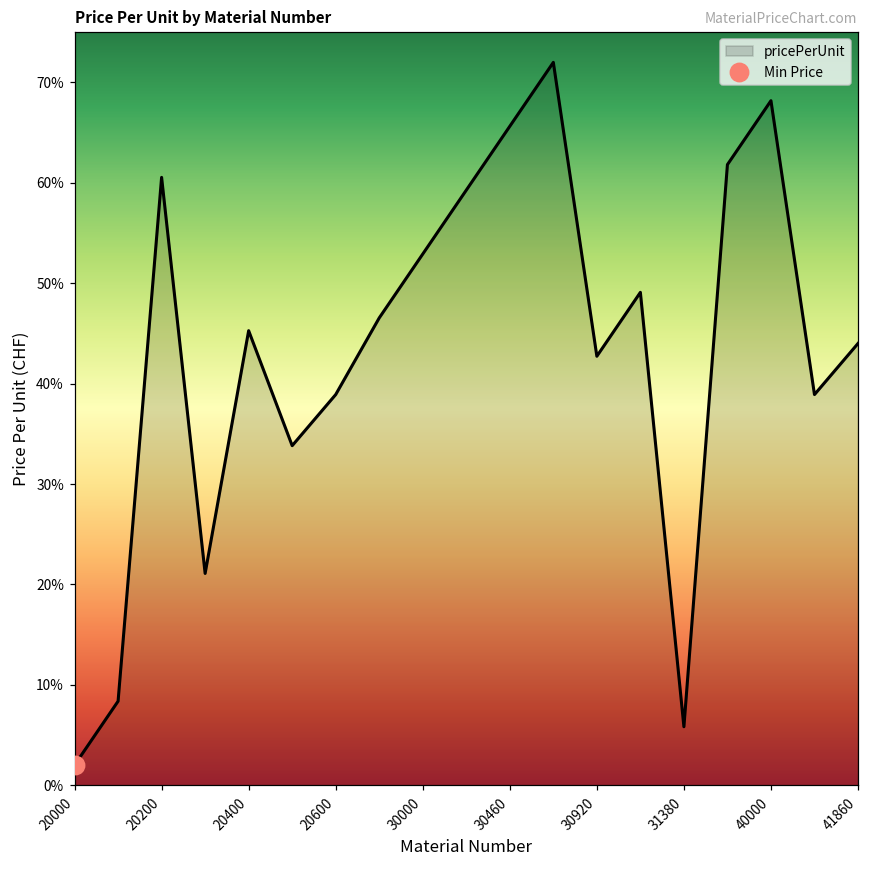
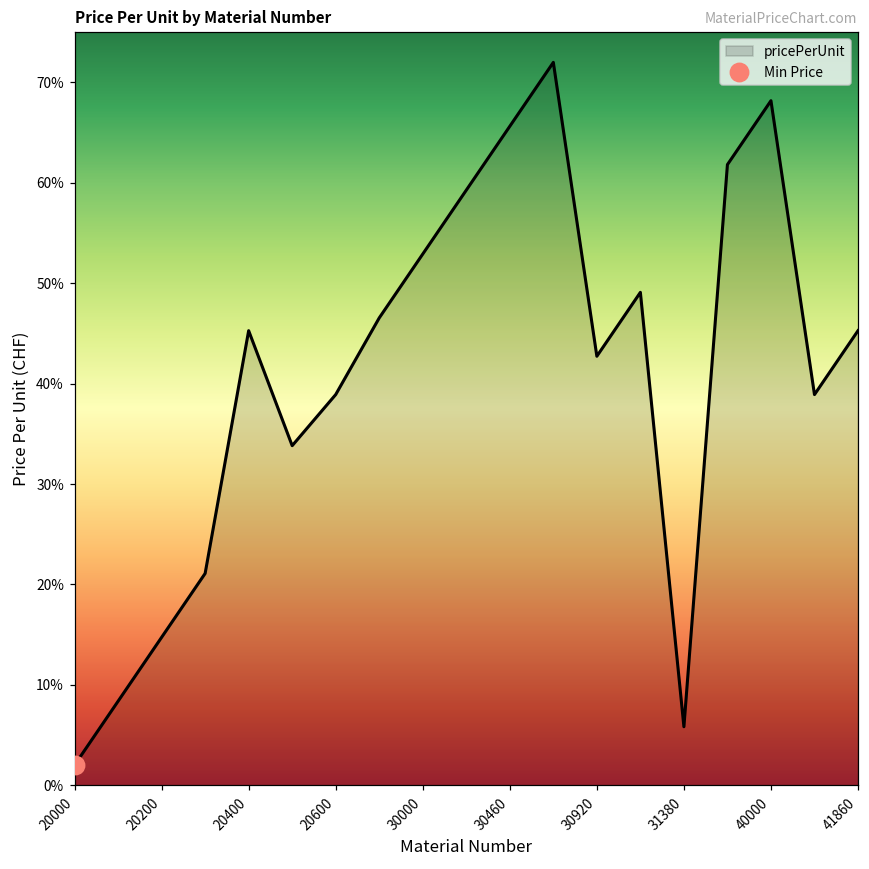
  {
    "pricePerUnit": {
-     "20200": "61%",
+     "20200": "15%",
      "20400": "45%",
      "20600": "39%",
      "30000": "53%",
      "30460": "66%",
      "30920": "43%",
      "31380": "6%",
      "40000": "68%",
-     "41860": "44%"
+     "41860": "45%"
    }
  }
